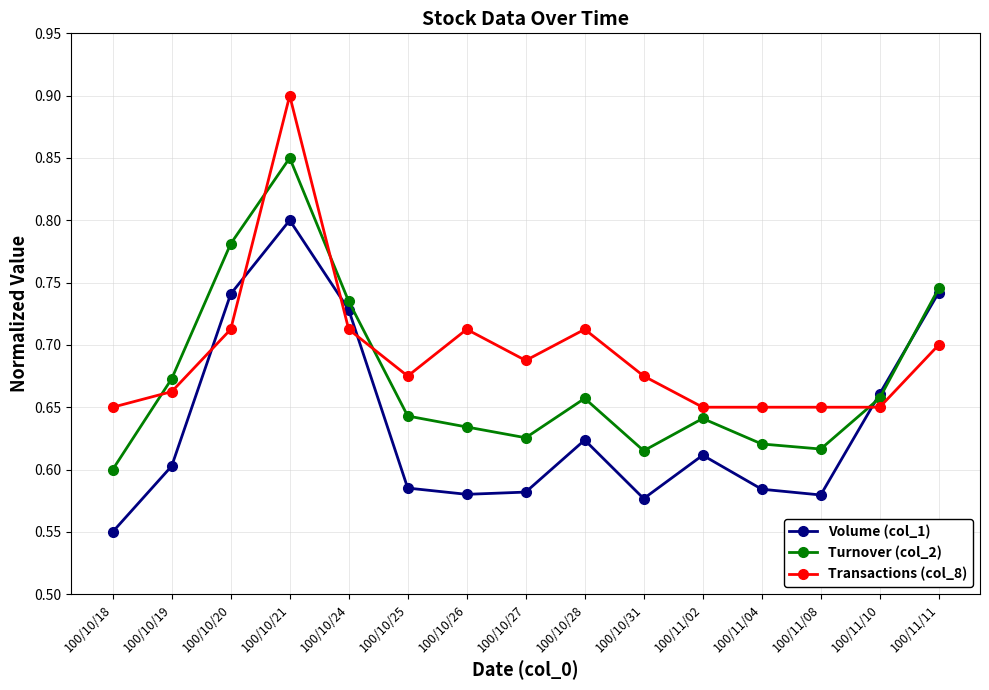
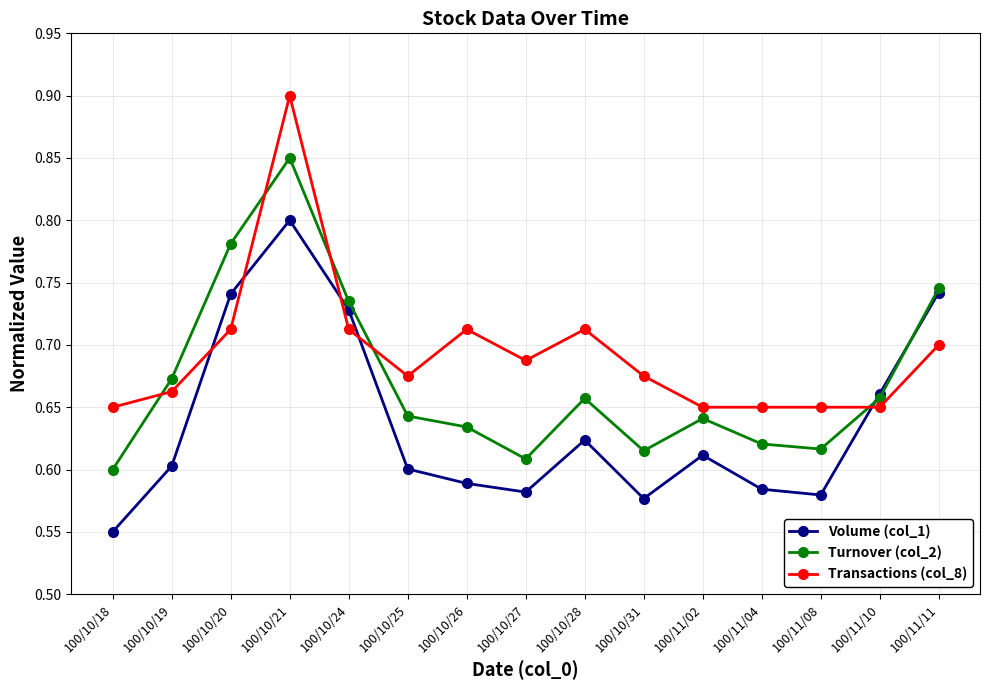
  {
    "Volume (col_1)": {
      "100/10/18": 0.550,
      "100/10/19": 0.603,
      "100/10/20": 0.741,
      "100/10/21": 0.800,
      "100/10/24": 0.728,
-     "100/10/25": 0.585,
-     "100/10/26": 0.580,
+     "100/10/25": 0.600,
+     "100/10/26": 0.589,
      "100/10/27": 0.582,
      "100/10/28": 0.624,
      "100/10/31": 0.577,
      "100/11/02": 0.611,
      "100/11/04": 0.584,
      "100/11/08": 0.580,
      "100/11/10": 0.661,
      "100/11/11": 0.742
    },
    "Turnover (col_2)": {
      "100/10/18": 0.600,
      "100/10/19": 0.673,
      "100/10/20": 0.781,
      "100/10/21": 0.850,
      "100/10/24": 0.735,
      "100/10/25": 0.643,
      "100/10/26": 0.634,
-     "100/10/27": 0.626,
+     "100/10/27": 0.608,
      "100/10/28": 0.657,
      "100/10/31": 0.615,
      "100/11/02": 0.641,
      "100/11/04": 0.621,
      "100/11/08": 0.616,
      "100/11/10": 0.657,
      "100/11/11": 0.745
    },
    "Transactions (col_8)": {
      "100/10/18": 0.650,
      "100/10/19": 0.663,
      "100/10/20": 0.713,
      "100/10/21": 0.900,
      "100/10/24": 0.713,
      "100/10/25": 0.675,
      "100/10/26": 0.713,
      "100/10/27": 0.688,
      "100/10/28": 0.713,
      "100/10/31": 0.675,
      "100/11/02": 0.650,
      "100/11/04": 0.650,
      "100/11/08": 0.650,
      "100/11/10": 0.650,
      "100/11/11": 0.700
    }
  }
